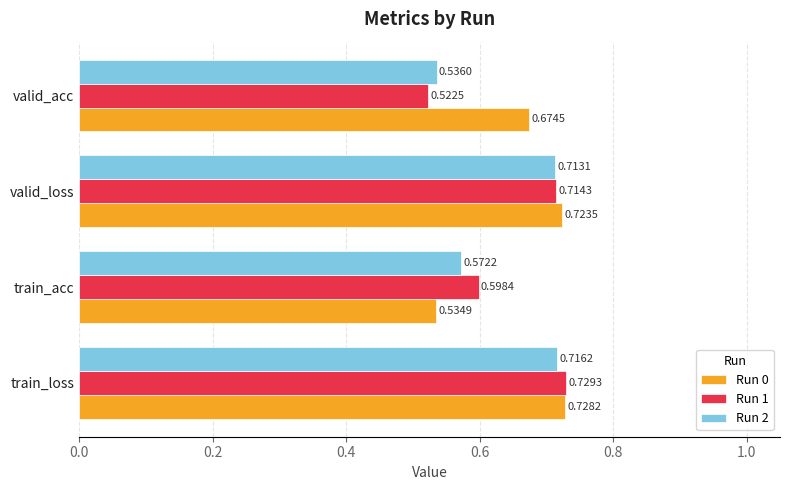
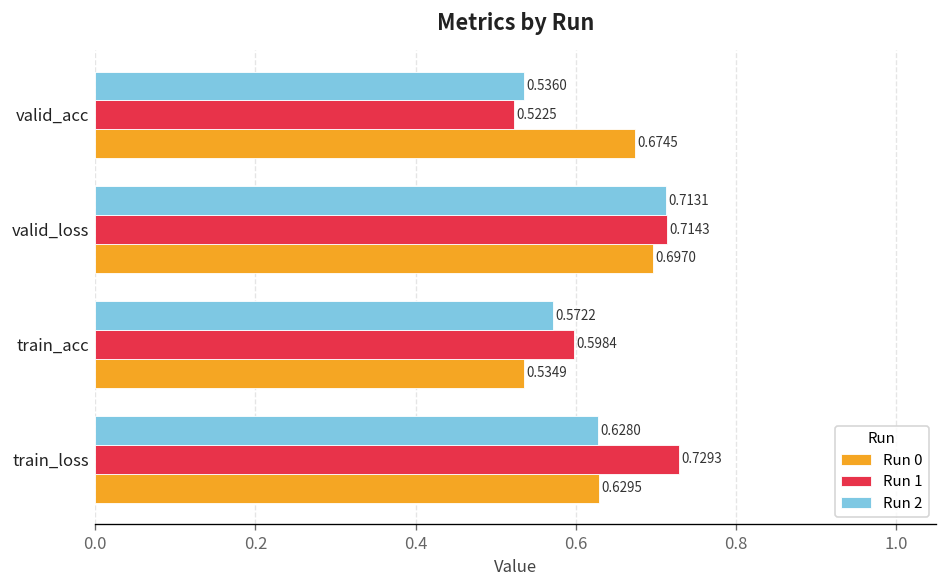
  {
    "Run 0": {
      "valid_acc": 0.6745,
-     "valid_loss": 0.7235,
+     "valid_loss": 0.6970,
      "train_acc": 0.5349,
-     "train_loss": 0.7282
+     "train_loss": 0.6295
    },
    "Run 1": {
      "valid_acc": 0.5225,
      "valid_loss": 0.7143,
      "train_acc": 0.5984,
      "train_loss": 0.7293
    },
    "Run 2": {
      "valid_acc": 0.5360,
      "valid_loss": 0.7131,
      "train_acc": 0.5722,
-     "train_loss": 0.7162
+     "train_loss": 0.6280
    }
  }
